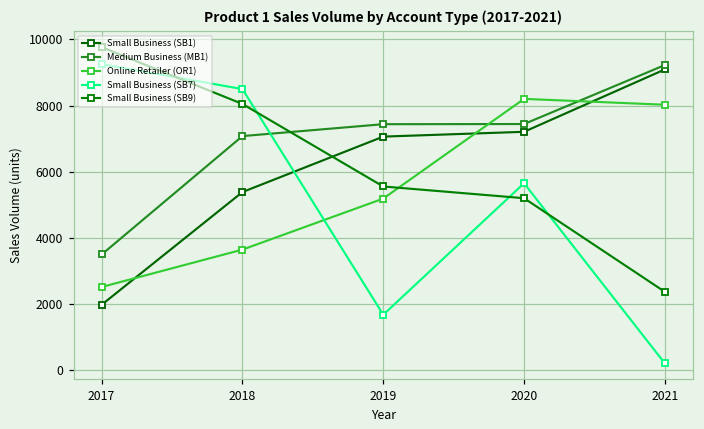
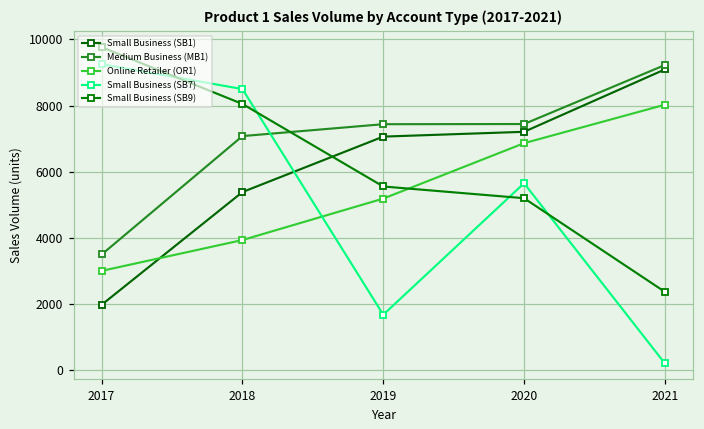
  {
    "Online Retailer (OR1)": {
-     "2017": 2500,
-     "2018": 3600,
+     "2017": 3000,
+     "2018": 3900,
      "2019": 5200,
-     "2020": 8200,
+     "2020": 6900,
      "2021": 8000
    },
    "Small Business (SB7)": {
      "2018": 8500,
      "2019": 1700,
      "2020": 5700,
      "2021": 200
    }
  }
